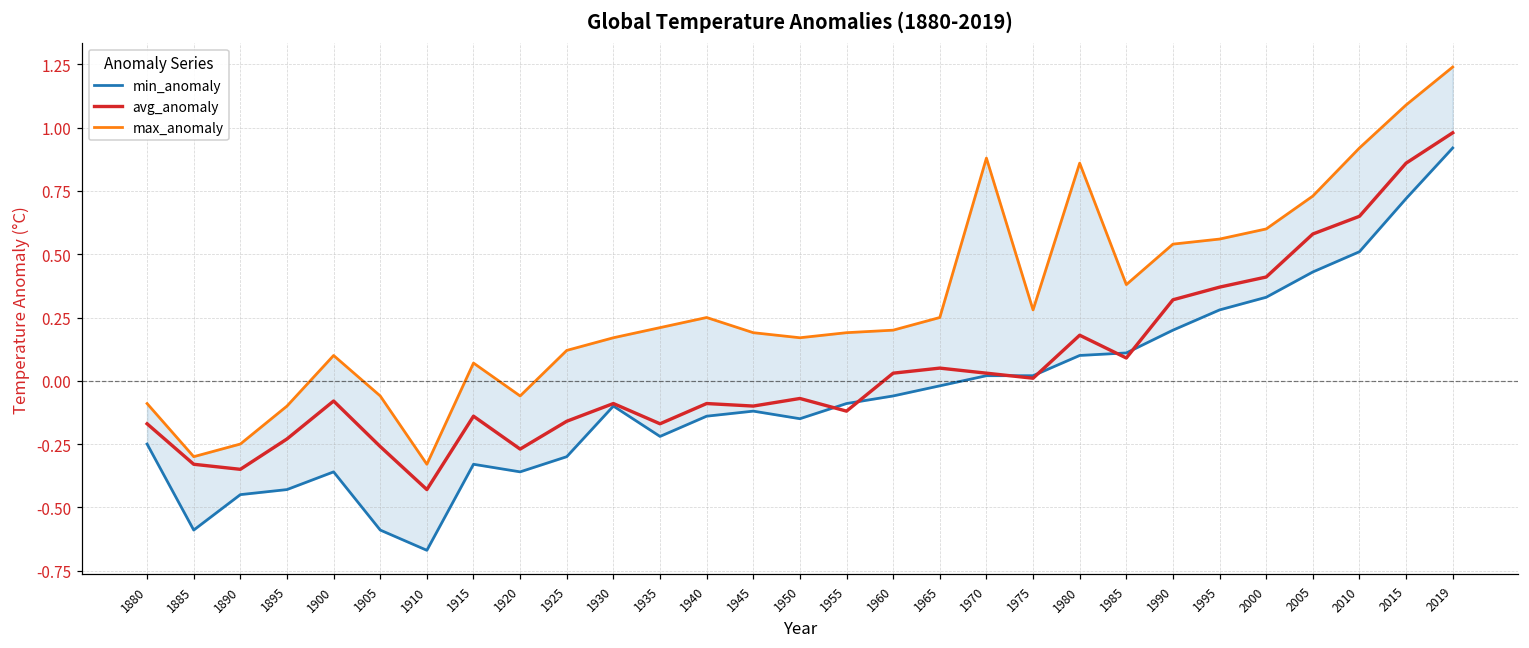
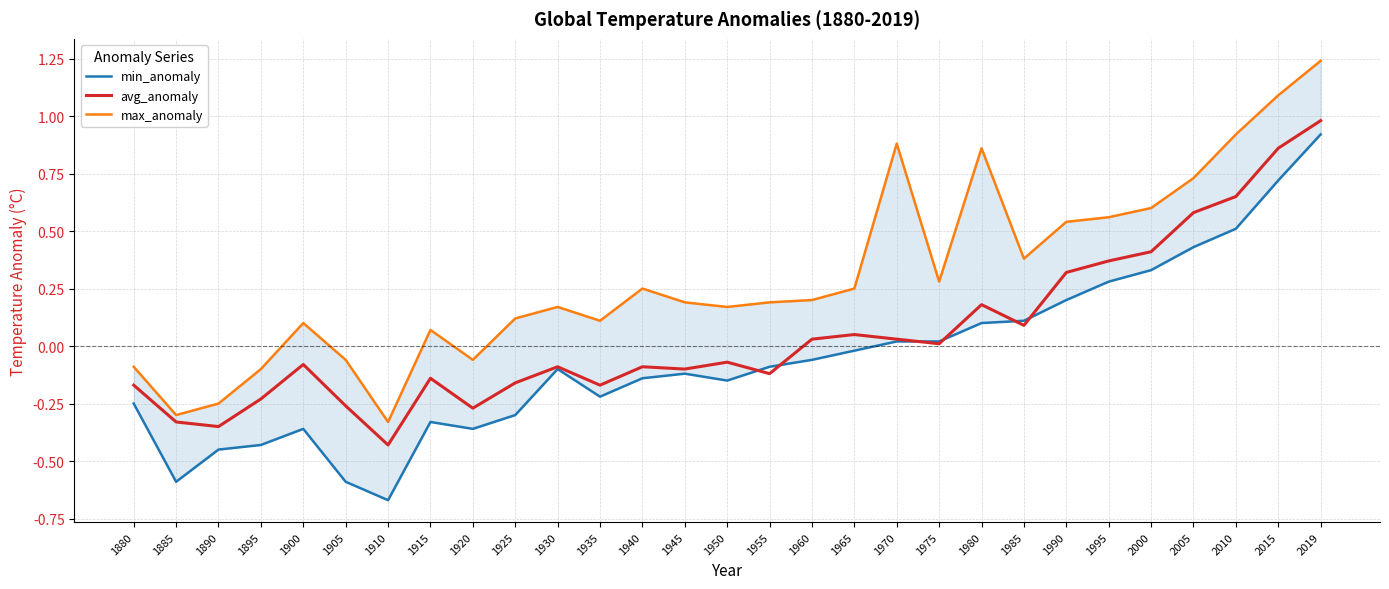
  {
    "min_anomaly": {
      "1880": -0.25,
      "1885": -0.59,
      "1890": -0.45,
      "1895": -0.43,
      "1900": -0.36,
      "1905": -0.59,
      "1910": -0.67,
      "1915": -0.33,
      "1920": -0.36,
      "1925": -0.30,
      "1935": -0.22,
      "1940": -0.14,
      "1945": -0.12,
      "1950": -0.15,
      "1955": -0.09,
      "1960": -0.06,
      "1965": -0.02,
      "1980": 0.10,
      "1985": 0.11,
      "1990": 0.20,
      "1995": 0.28,
      "2000": 0.33,
      "2005": 0.43,
      "2010": 0.51,
      "2015": 0.72,
      "2019": 0.92
    },
    "avg_anomaly": {
      "1880": -0.17,
      "1885": -0.33,
      "1890": -0.35,
      "1895": -0.23,
      "1900": -0.08,
      "1905": -0.26,
      "1910": -0.43,
      "1915": -0.14,
      "1920": -0.27,
      "1925": -0.16,
      "1935": -0.17,
      "1940": -0.09,
      "1945": -0.10,
      "1950": -0.07,
      "1955": -0.12,
      "1960": 0.03,
      "1965": 0.05,
      "1980": 0.18,
      "1985": 0.09,
      "1990": 0.32,
      "1995": 0.37,
      "2000": 0.41,
      "2005": 0.58,
      "2010": 0.65,
      "2015": 0.86,
      "2019": 0.98
    },
    "max_anomaly": {
      "1880": -0.09,
      "1885": -0.30,
      "1890": -0.25,
      "1895": -0.10,
      "1900": 0.10,
      "1905": -0.06,
      "1910": -0.33,
      "1915": 0.07,
      "1920": -0.06,
      "1925": 0.12,
      "1930": 0.17,
-     "1935": 0.21,
+     "1935": 0.11,
      "1940": 0.25,
      "1945": 0.19,
      "1950": 0.17,
      "1955": 0.19,
      "1960": 0.20,
      "1965": 0.25,
      "1970": 0.88,
      "1975": 0.28,
      "1980": 0.86,
      "1985": 0.38,
      "1990": 0.54,
      "1995": 0.56,
      "2000": 0.60,
      "2005": 0.73,
      "2010": 0.92,
      "2015": 1.09,
      "2019": 1.24
    }
  }
